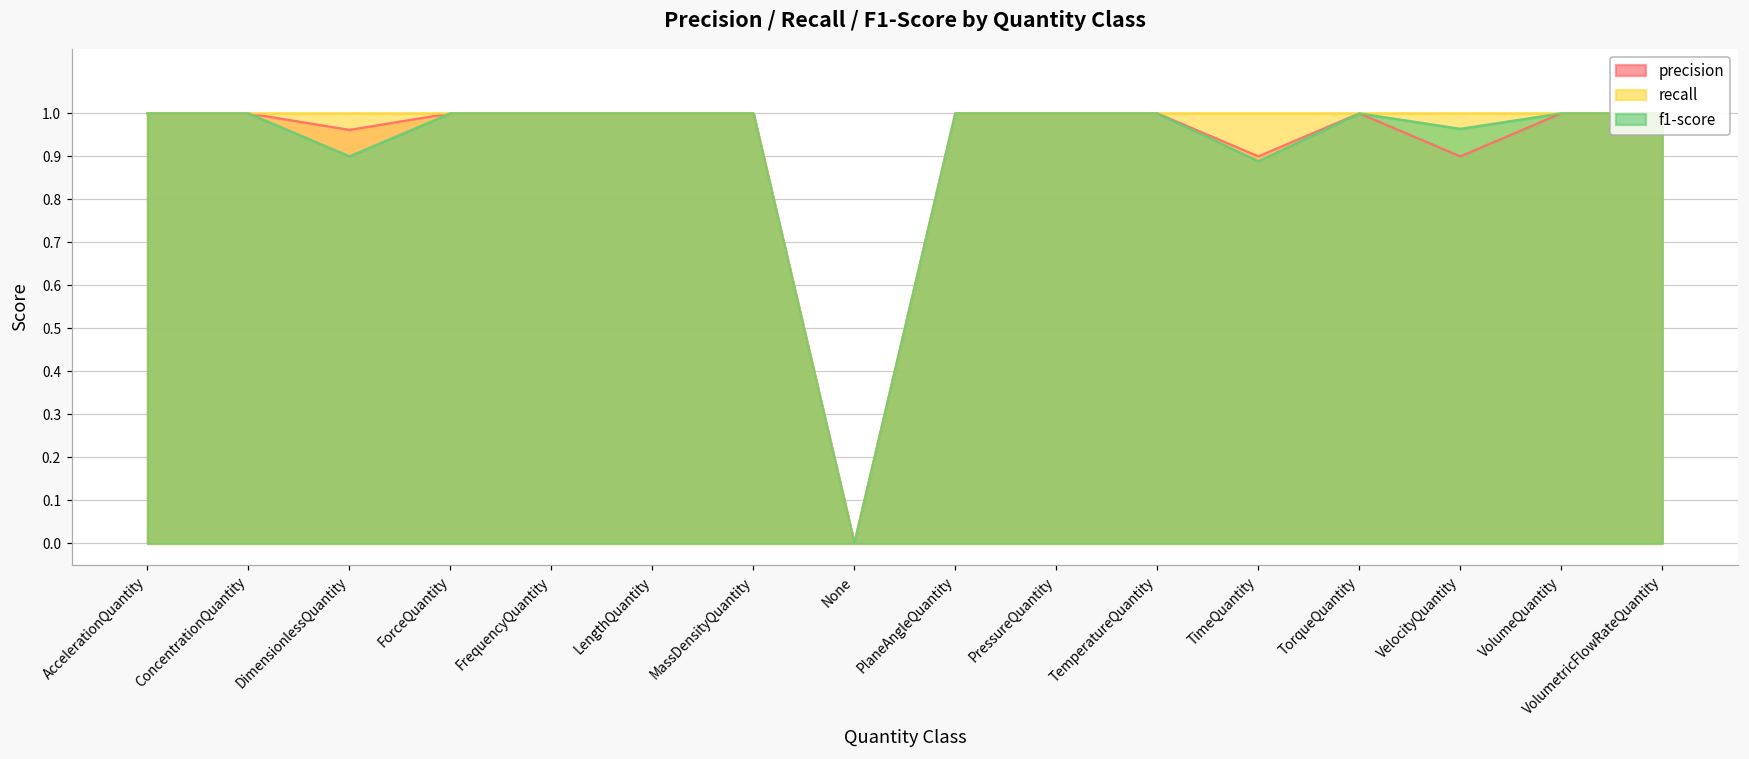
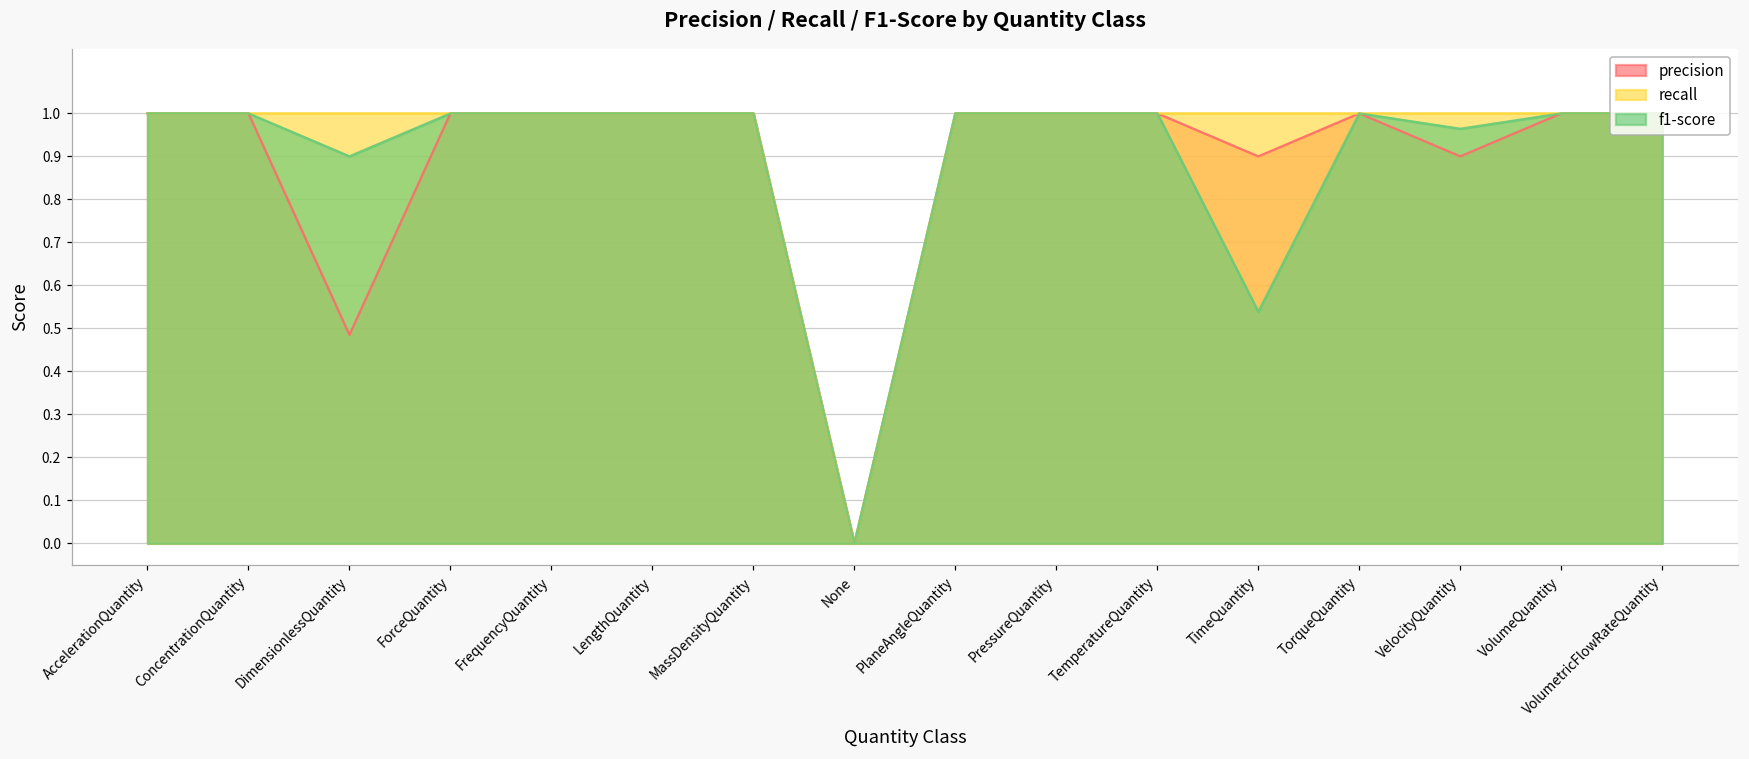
  {
    "precision": {
-     "DimensionlessQuantity": 0.96,
+     "DimensionlessQuantity": 0.48,
      "TimeQuantity": 0.90,
      "VelocityQuantity": 0.90
    },
    "recall": {
      "DimensionlessQuantity": 1.00,
      "TimeQuantity": 1.00,
      "VelocityQuantity": 1.00
    },
    "f1-score": {
      "DimensionlessQuantity": 0.90,
-     "TimeQuantity": 0.89,
+     "TimeQuantity": 0.54,
      "VelocityQuantity": 0.96
    }
  }
